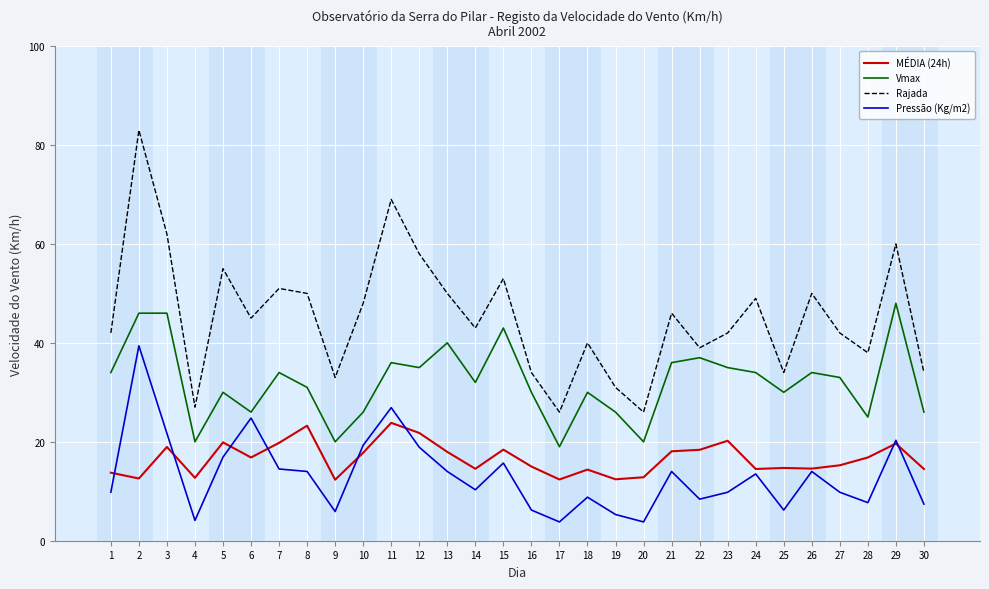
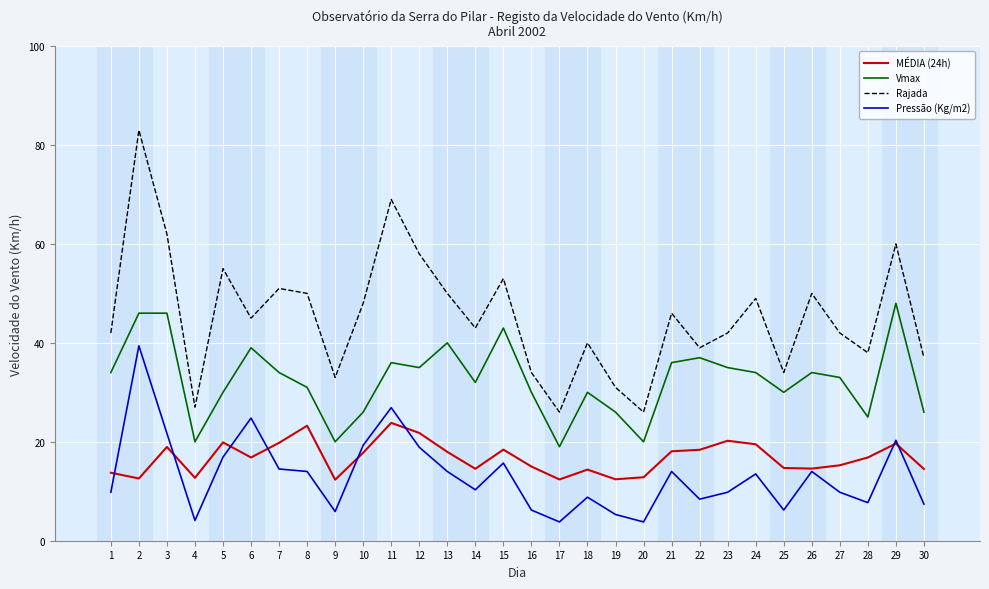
  {
    "MÉDIA (24h)": {
      "1": 14,
      "2": 13,
      "3": 19,
      "4": 13,
      "5": 20,
      "6": 17,
      "7": 20,
      "8": 23,
      "9": 12,
      "10": 18,
      "11": 24,
      "12": 22,
      "13": 18,
      "14": 15,
      "15": 18,
      "16": 15,
      "17": 12,
      "18": 14,
      "19": 12,
      "20": 13,
      "21": 18,
      "22": 18,
      "23": 20,
-     "24": 15,
+     "24": 20,
      "25": 15,
      "26": 15,
      "27": 15,
      "28": 17,
      "29": 20,
      "30": 15
    },
    "Vmax": {
      "1": 34,
      "2": 46,
      "3": 46,
      "4": 20,
      "5": 30,
-     "6": 26,
+     "6": 39,
      "7": 34,
      "8": 31,
      "9": 20,
      "10": 26,
      "11": 36,
      "12": 35,
      "13": 40,
      "14": 32,
      "15": 43,
      "16": 30,
      "17": 19,
      "18": 30,
      "19": 26,
      "20": 20,
      "21": 36,
      "22": 37,
      "23": 35,
      "24": 34,
      "25": 30,
      "26": 34,
      "27": 33,
      "28": 25,
      "29": 48,
      "30": 26
    },
    "Rajada": {
      "1": 42,
      "2": 83,
      "3": 62,
      "4": 27,
      "5": 55,
      "6": 45,
      "7": 51,
      "8": 50,
      "9": 33,
      "10": 48,
      "11": 69,
      "12": 58,
      "13": 50,
      "14": 43,
      "15": 53,
      "16": 34,
      "17": 26,
      "18": 40,
      "19": 31,
      "20": 26,
      "21": 46,
      "22": 39,
      "23": 42,
      "24": 49,
      "25": 34,
      "26": 50,
      "27": 42,
      "28": 38,
      "29": 60,
-     "30": 34
+     "30": 37
    },
    "Pressão (Kg/m2)": {
      "1": 10,
      "2": 39,
      "3": 22,
      "4": 4,
      "5": 17,
      "6": 25,
      "7": 15,
      "8": 14,
      "9": 6,
      "10": 19,
      "11": 27,
      "12": 19,
      "13": 14,
      "14": 10,
      "15": 16,
      "16": 6,
      "17": 4,
      "18": 9,
      "19": 5,
      "20": 4,
      "21": 14,
      "22": 8,
      "23": 10,
      "24": 14,
      "25": 6,
      "26": 14,
      "27": 10,
      "28": 8,
      "29": 20,
      "30": 7
    }
  }
